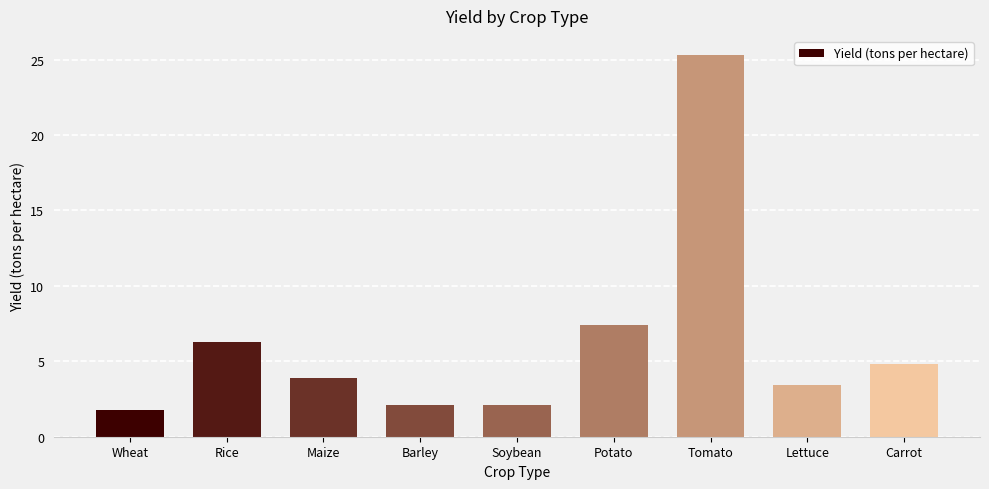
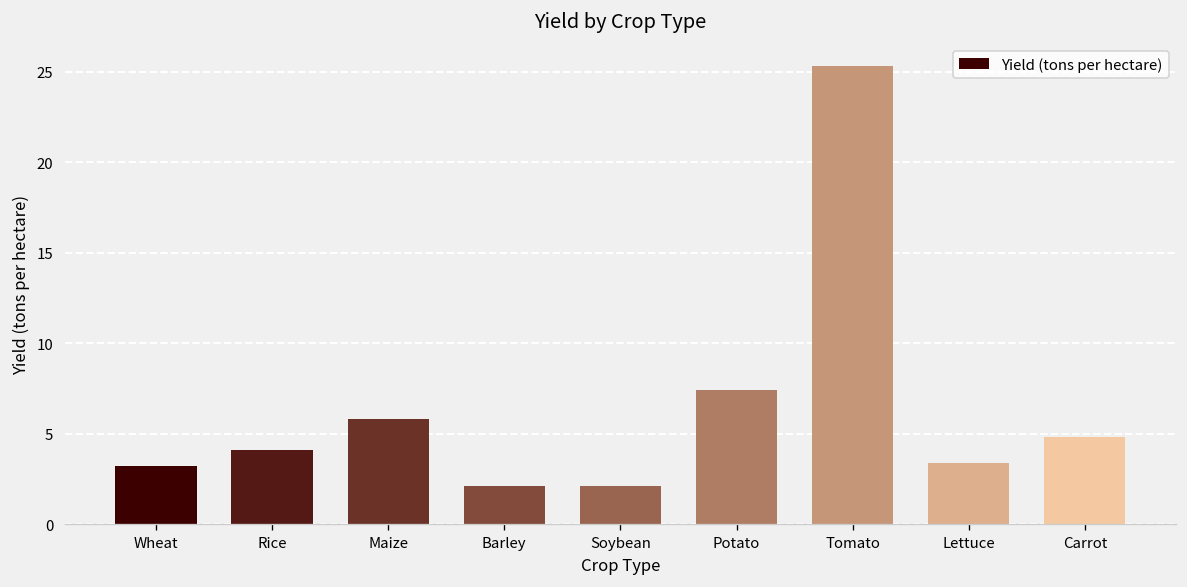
  {
-   "Wheat": 1.8,
-   "Rice": 6.3,
-   "Maize": 3.9,
+   "Wheat": 3.2,
+   "Rice": 4.1,
+   "Maize": 5.8,
    "Barley": 2.1,
    "Soybean": 2.1,
    "Potato": 7.4,
    "Tomato": 25.3,
    "Lettuce": 3.4,
    "Carrot": 4.8
  }
